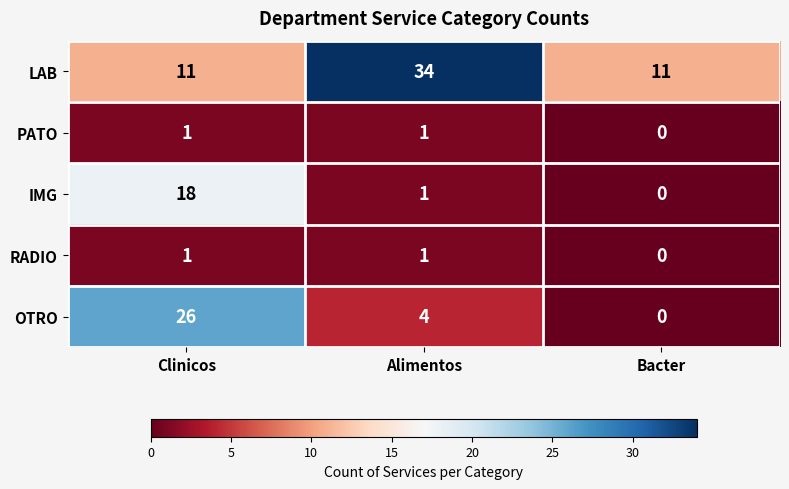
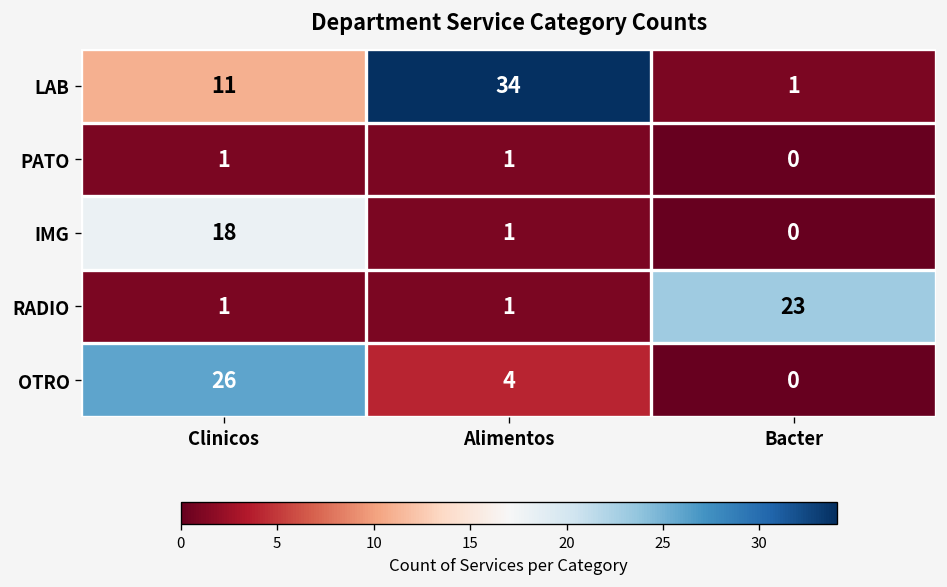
  {
    "LAB": {
      "Clinicos": 11,
      "Alimentos": 34,
-     "Bacter": 11
+     "Bacter": 1
    },
    "PATO": {
      "Clinicos": 1,
      "Alimentos": 1,
      "Bacter": 0
    },
    "IMG": {
      "Clinicos": 18,
      "Alimentos": 1,
      "Bacter": 0
    },
    "RADIO": {
      "Clinicos": 1,
      "Alimentos": 1,
-     "Bacter": 0
+     "Bacter": 23
    },
    "OTRO": {
      "Clinicos": 26,
      "Alimentos": 4,
      "Bacter": 0
    }
  }
